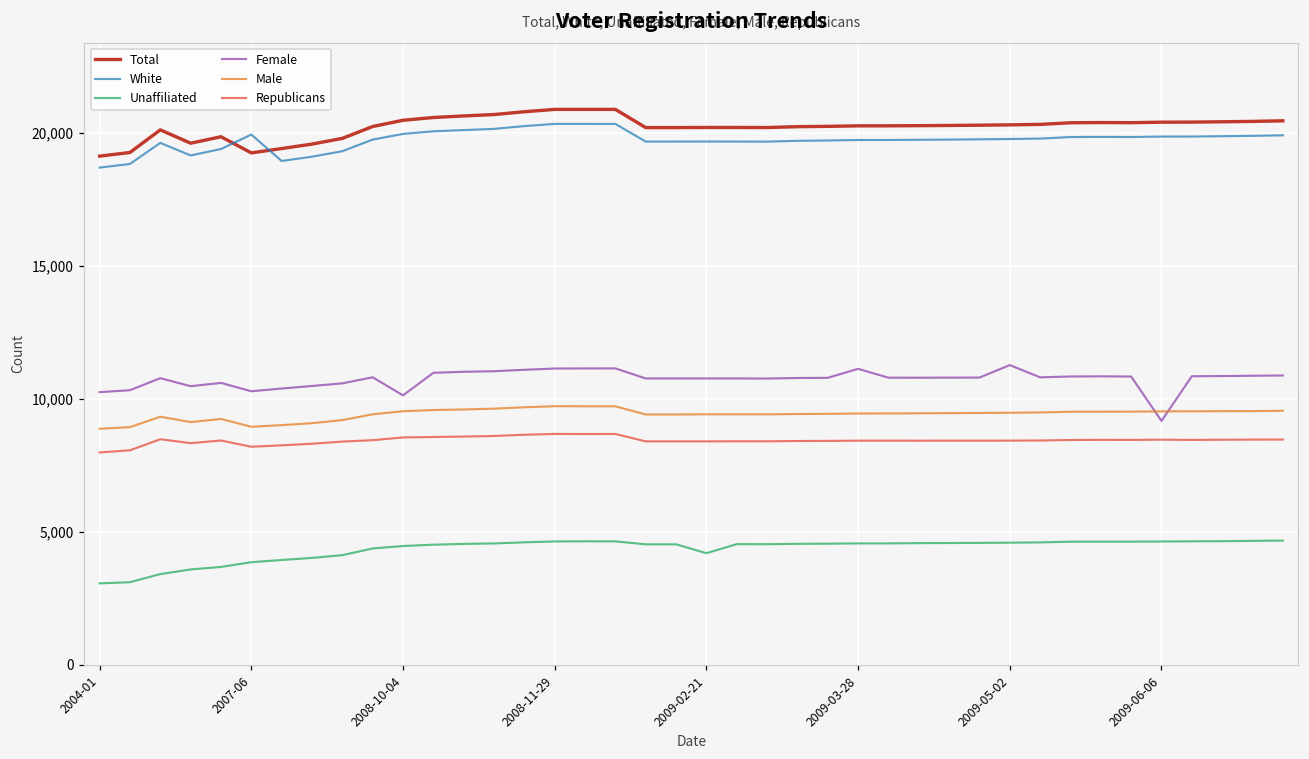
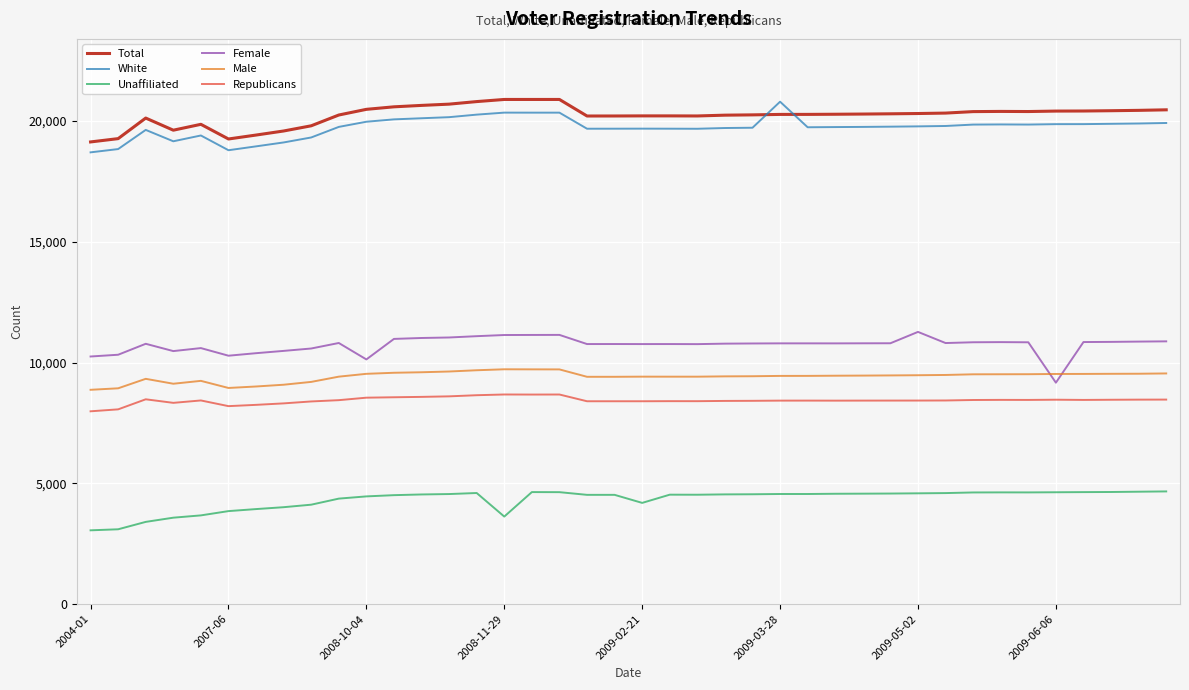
  {
    "White": {
      "2004-01": "18,700",
-     "2007-06": "19,900",
+     "2007-06": "18,800",
      "2008-10-04": "20,000",
      "2008-11-29": "20,300",
      "2009-02-21": "19,700",
-     "2009-03-28": "19,700",
+     "2009-03-28": "20,800",
      "2009-05-02": "19,800",
      "2009-06-06": "19,900"
    },
    "Unaffiliated": {
      "2004-01": "3,100",
      "2007-06": "3,900",
      "2008-10-04": "4,500",
-     "2008-11-29": "4,600",
+     "2008-11-29": "3,600",
      "2009-02-21": "4,200",
      "2009-03-28": "4,600",
      "2009-05-02": "4,600",
      "2009-06-06": "4,600"
    },
    "Female": {
      "2004-01": "10,200",
      "2007-06": "10,300",
      "2008-10-04": "10,100",
      "2008-11-29": "11,100",
      "2009-02-21": "10,800",
-     "2009-03-28": "11,100",
+     "2009-03-28": "10,800",
      "2009-05-02": "11,300",
      "2009-06-06": "9,200"
    }
  }
